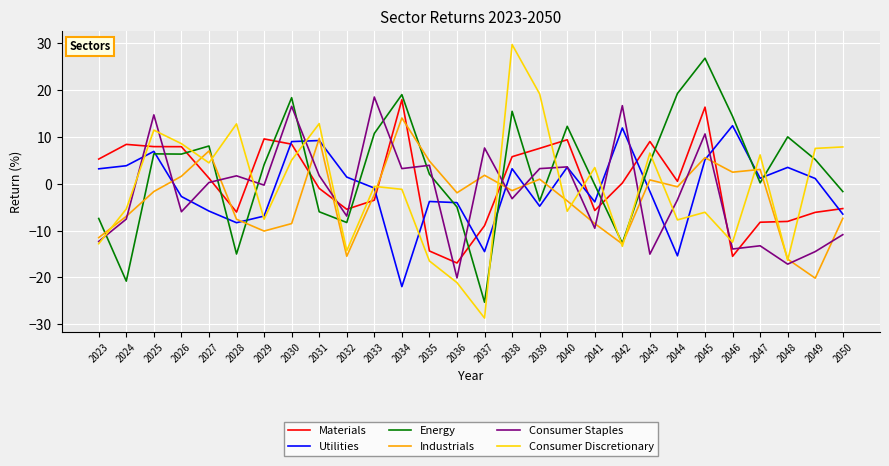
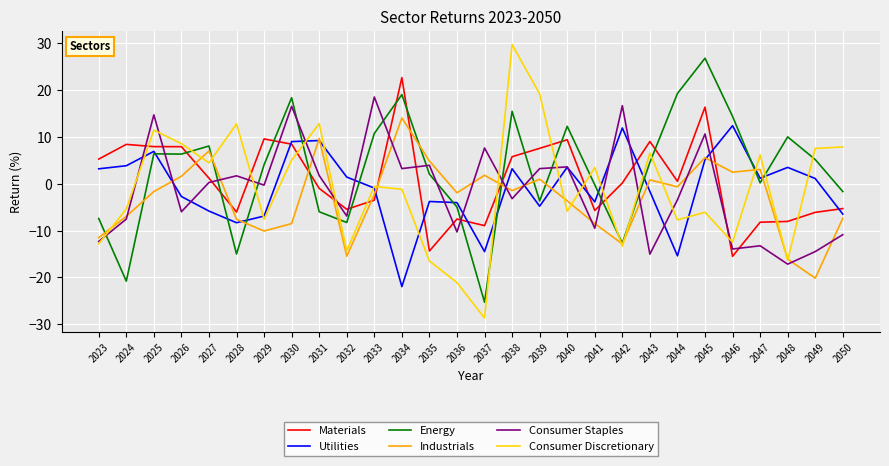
  {
    "Materials": {
      "2023": 5,
      "2024": 8,
      "2025": 8,
      "2026": 8,
      "2027": 1,
      "2028": -6,
      "2029": 10,
      "2030": 8,
      "2031": -1,
      "2032": -5,
      "2033": -3,
-     "2034": 18,
+     "2034": 23,
      "2035": -14,
-     "2036": -17,
+     "2036": -8,
      "2037": -9,
      "2038": 6,
      "2039": 8,
      "2040": 9,
      "2041": -6,
      "2042": 0,
      "2043": 9,
      "2044": 1,
      "2045": 16,
      "2046": -15,
      "2047": -8,
      "2048": -8,
      "2049": -6,
      "2050": -5
    },
    "Utilities": {
      "2023": 3,
      "2024": 4,
      "2026": -3,
      "2027": -6,
      "2028": -8,
      "2029": -7,
      "2030": 9,
      "2032": 1,
      "2034": -22,
      "2035": -4,
      "2036": -4,
      "2037": -14,
      "2038": 3,
      "2039": -5,
      "2041": -4,
      "2042": 12,
      "2043": -2,
      "2044": -15,
      "2046": 12,
      "2047": 1,
      "2048": 4,
      "2049": 1,
      "2050": -6
    },
    "Energy": {
      "2023": -7,
      "2024": -21,
      "2026": 6,
      "2027": 8,
      "2028": -15,
      "2029": 4,
      "2030": 18,
      "2031": -6,
      "2032": -8,
      "2033": 11,
      "2034": 19,
      "2035": 2,
      "2036": -5,
      "2037": -25,
      "2038": 15,
      "2039": -4,
      "2040": 12,
      "2041": 0,
      "2043": 5,
      "2044": 19,
      "2045": 27,
      "2046": 14,
      "2047": 0,
      "2048": 10,
      "2049": 5,
      "2050": -2
    },
    "Consumer Staples": {
      "2024": -8,
      "2025": 15,
      "2026": -6,
      "2027": 0,
      "2028": 2,
      "2029": 0,
      "2030": 17,
      "2031": 2,
      "2032": -7,
      "2033": 19,
      "2034": 3,
      "2035": 4,
-     "2036": -20,
+     "2036": -10,
      "2037": 8,
      "2038": -3,
      "2039": 3,
      "2041": -9,
      "2042": 17,
      "2043": -15,
      "2044": -3,
      "2045": 11,
      "2046": -14,
      "2047": -13,
      "2048": -17,
      "2049": -14,
      "2050": -11
    }
  }
